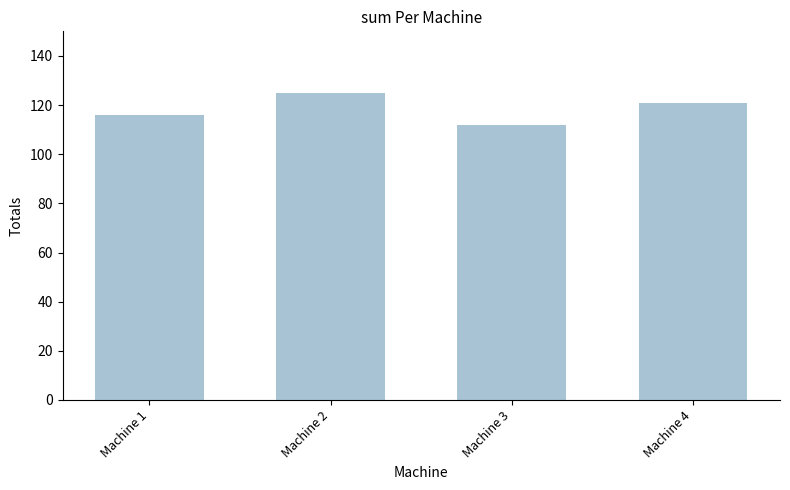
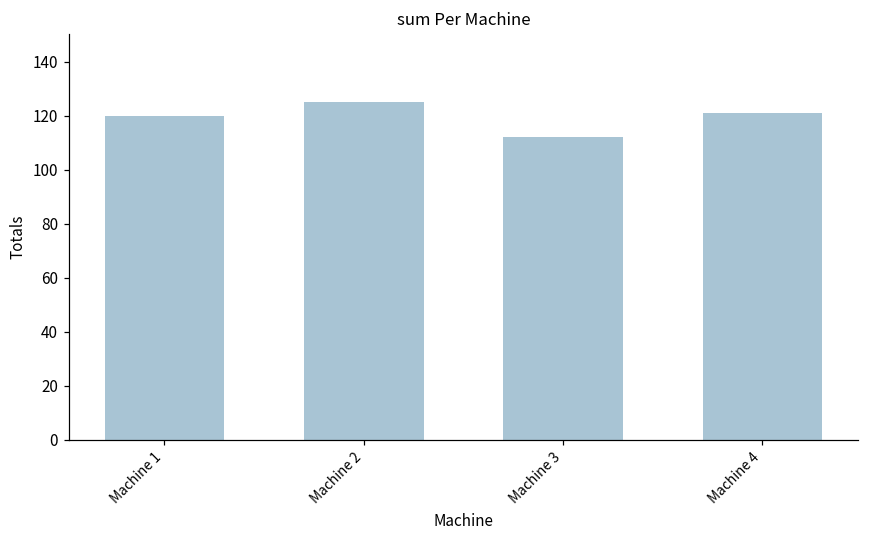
  {
-   "Machine 1": 116,
+   "Machine 1": 120,
    "Machine 2": 125,
    "Machine 3": 112,
    "Machine 4": 121
  }
